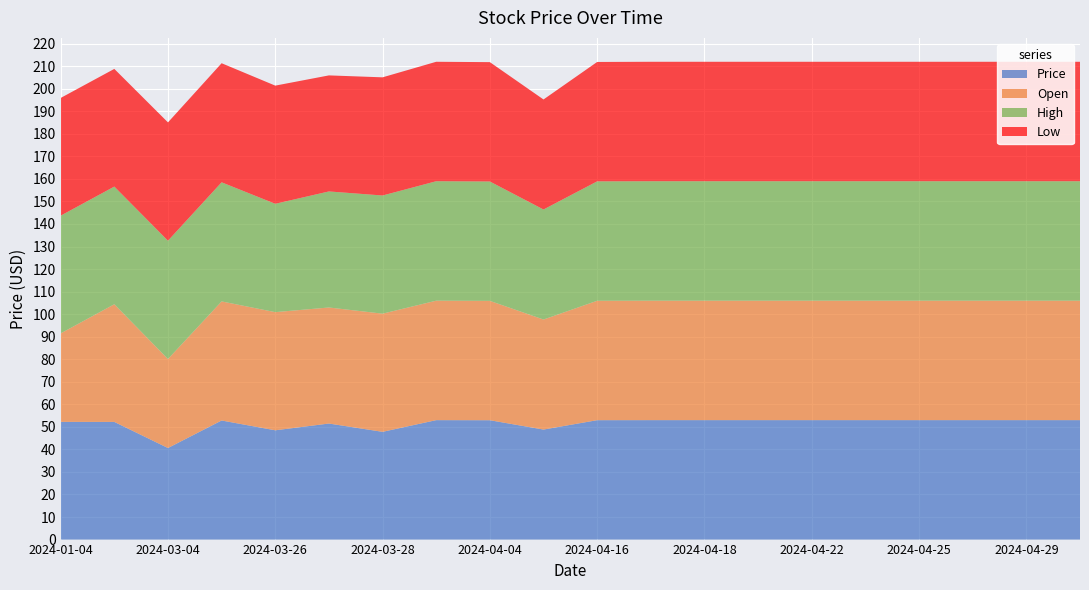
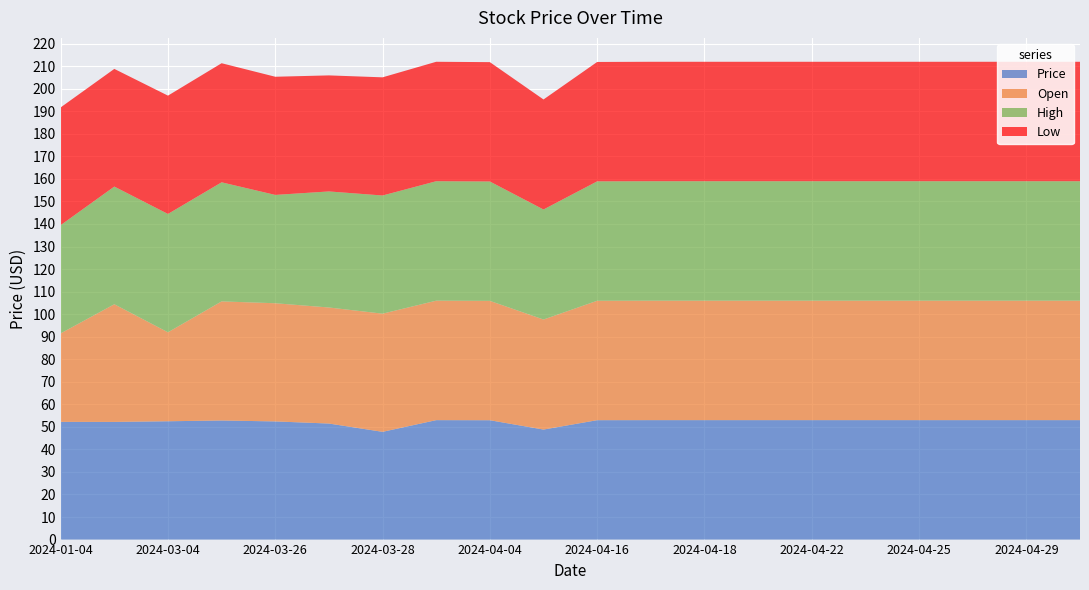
  {
    "Price": {
      "2024-01-04": 52,
-     "2024-03-04": 41,
-     "2024-03-26": 48,
+     "2024-03-04": 52,
+     "2024-03-26": 52,
      "2024-03-28": 48,
      "2024-04-04": 53,
      "2024-04-16": 53,
      "2024-04-18": 53,
      "2024-04-22": 53,
      "2024-04-25": 53,
      "2024-04-29": 53
    },
    "Open": {
      "2024-01-04": 39,
      "2024-03-04": 39,
      "2024-03-26": 52,
      "2024-03-28": 52,
      "2024-04-04": 53,
      "2024-04-16": 53,
      "2024-04-18": 53,
      "2024-04-22": 53,
      "2024-04-25": 53,
      "2024-04-29": 53
    },
    "High": {
-     "2024-01-04": 52,
+     "2024-01-04": 48,
      "2024-03-04": 52,
      "2024-03-26": 48,
      "2024-03-28": 52,
      "2024-04-04": 53,
      "2024-04-16": 53,
      "2024-04-18": 53,
      "2024-04-22": 53,
      "2024-04-25": 53,
      "2024-04-29": 53
    },
    "Low": {
      "2024-01-04": 52,
      "2024-03-04": 52,
      "2024-03-26": 52,
      "2024-03-28": 52,
      "2024-04-04": 53,
      "2024-04-16": 53,
      "2024-04-18": 53,
      "2024-04-22": 53,
      "2024-04-25": 53
    }
  }
